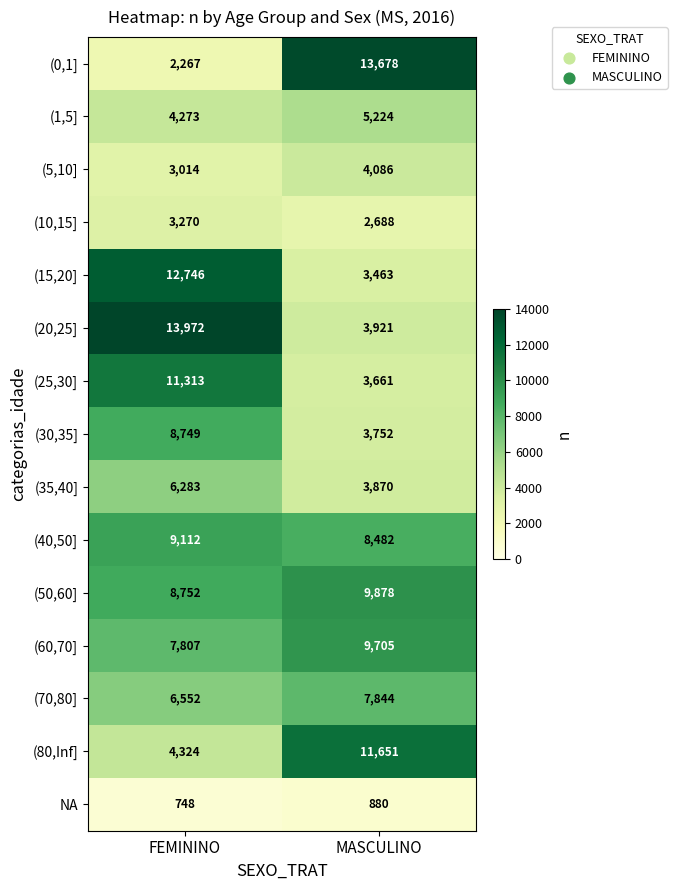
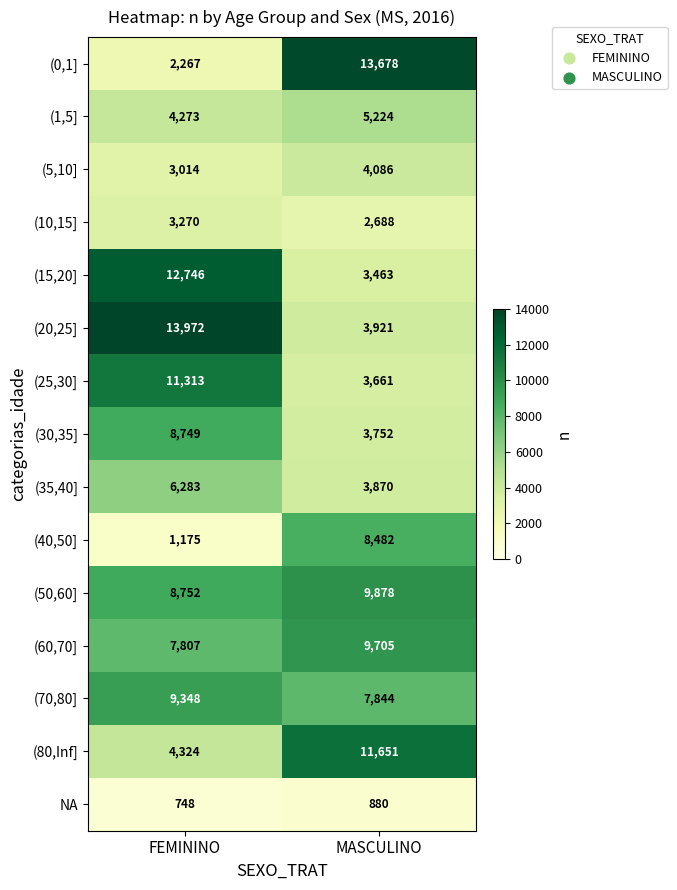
  {
    "(0,1]": {
      "FEMININO": "2,267",
      "MASCULINO": "13,678"
    },
    "(1,5]": {
      "FEMININO": "4,273",
      "MASCULINO": "5,224"
    },
    "(5,10]": {
      "FEMININO": "3,014",
      "MASCULINO": "4,086"
    },
    "(10,15]": {
      "FEMININO": "3,270",
      "MASCULINO": "2,688"
    },
    "(15,20]": {
      "FEMININO": "12,746",
      "MASCULINO": "3,463"
    },
    "(20,25]": {
      "FEMININO": "13,972",
      "MASCULINO": "3,921"
    },
    "(25,30]": {
      "FEMININO": "11,313",
      "MASCULINO": "3,661"
    },
    "(30,35]": {
      "FEMININO": "8,749",
      "MASCULINO": "3,752"
    },
    "(35,40]": {
      "FEMININO": "6,283",
      "MASCULINO": "3,870"
    },
    "(40,50]": {
-     "FEMININO": "9,112",
+     "FEMININO": "1,175",
      "MASCULINO": "8,482"
    },
    "(50,60]": {
      "FEMININO": "8,752",
      "MASCULINO": "9,878"
    },
    "(60,70]": {
      "FEMININO": "7,807",
      "MASCULINO": "9,705"
    },
    "(70,80]": {
-     "FEMININO": "6,552",
+     "FEMININO": "9,348",
      "MASCULINO": "7,844"
    },
    "(80,Inf]": {
      "FEMININO": "4,324",
      "MASCULINO": "11,651"
    },
    "NA": {
      "FEMININO": "748",
      "MASCULINO": "880"
    }
  }
